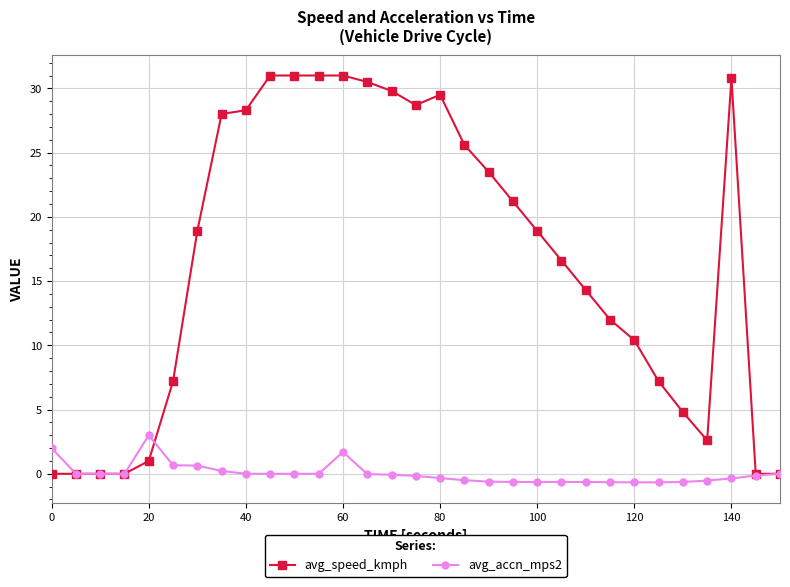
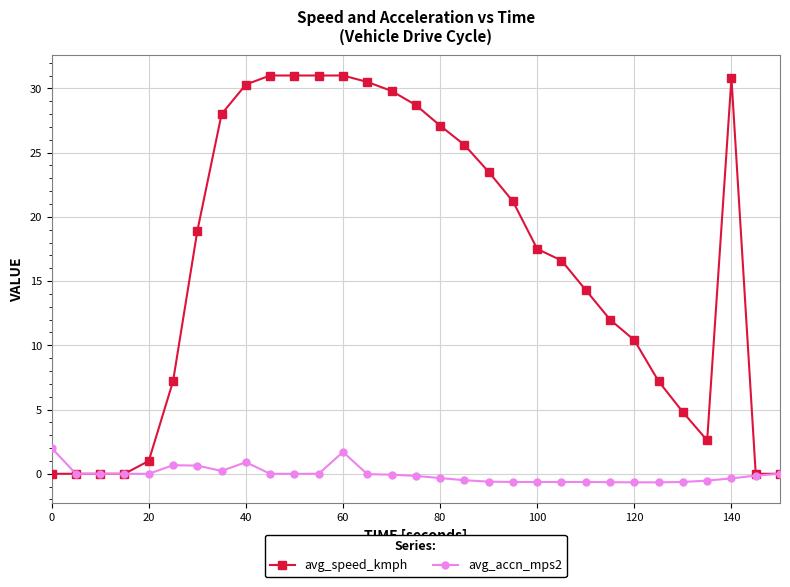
  {
    "avg_speed_kmph": {
      "0": 0.0,
      "20": 1.0,
-     "40": 28.3,
+     "40": 30.3,
      "60": 31.0,
-     "80": 29.5,
-     "100": 18.9,
+     "80": 27.1,
+     "100": 17.5,
      "120": 10.4,
      "140": 30.8
    },
    "avg_accn_mps2": {
      "0": 2.0,
-     "20": 3,
-     "40": 0.0,
+     "20": 0,
+     "40": 0.9,
      "60": 1.7,
      "80": -0.3,
      "100": -0.6,
      "120": -0.7,
      "140": -0.4
    }
  }
